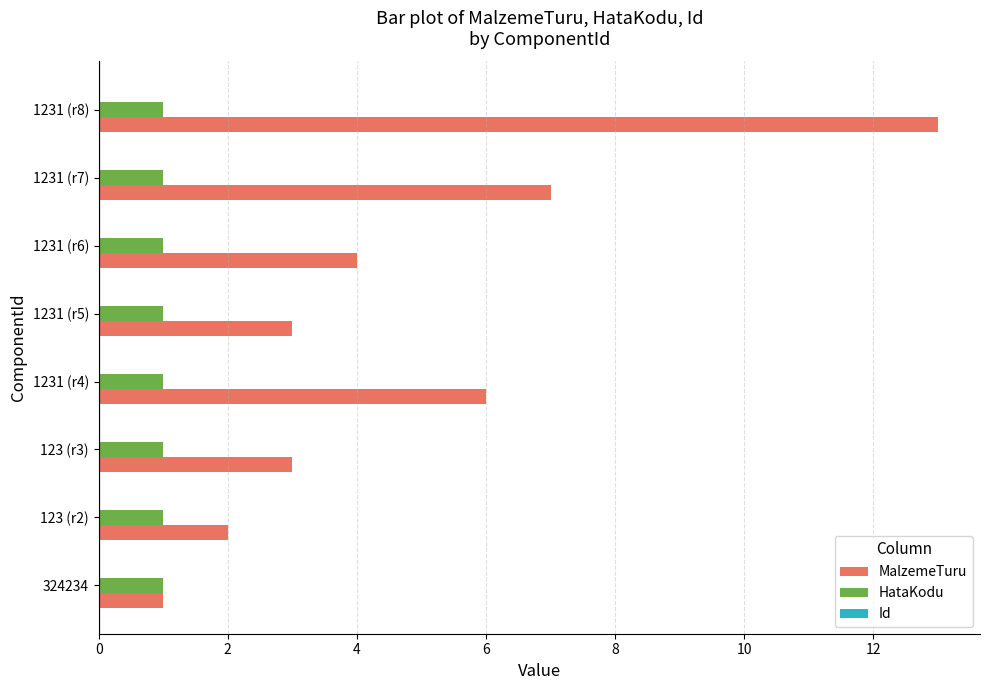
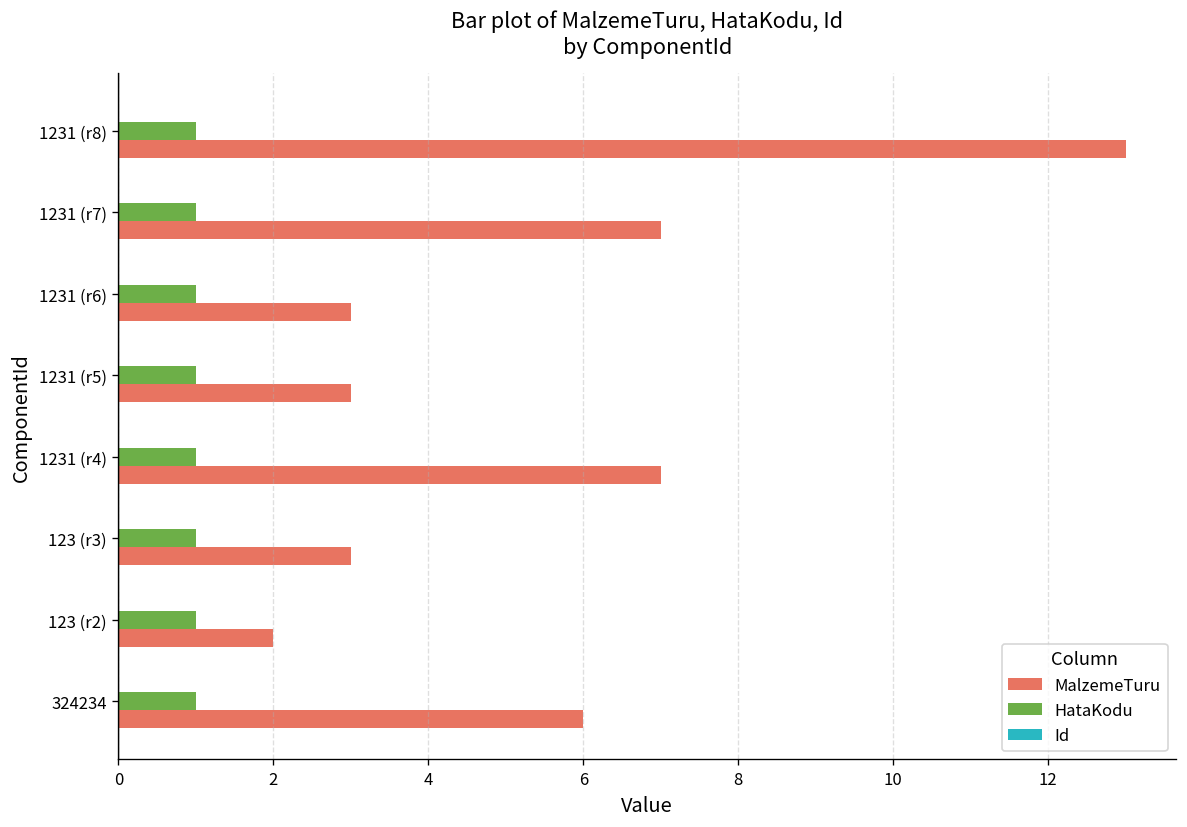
  {
    "MalzemeTuru": {
      "1231 (r8)": 13,
      "1231 (r7)": 7,
-     "1231 (r6)": 4,
+     "1231 (r6)": 3,
      "1231 (r5)": 3,
-     "1231 (r4)": 6,
+     "1231 (r4)": 7,
      "123 (r3)": 3,
      "123 (r2)": 2,
-     "324234": 1
+     "324234": 6
    },
    "HataKodu": {
      "1231 (r8)": 1,
      "1231 (r7)": 1,
      "1231 (r6)": 1,
      "1231 (r5)": 1,
      "1231 (r4)": 1,
      "123 (r3)": 1,
      "123 (r2)": 1,
      "324234": 1
    },
    "Id": {
      "1231 (r8)": 0,
      "1231 (r7)": 0,
      "1231 (r6)": 0,
      "1231 (r5)": 0,
      "1231 (r4)": 0,
      "123 (r3)": 0,
      "123 (r2)": 0,
      "324234": 0
    }
  }
